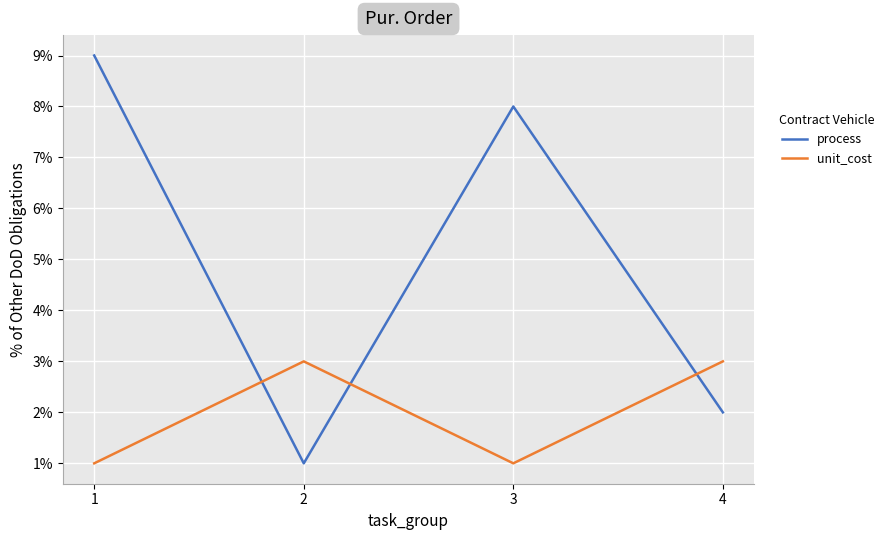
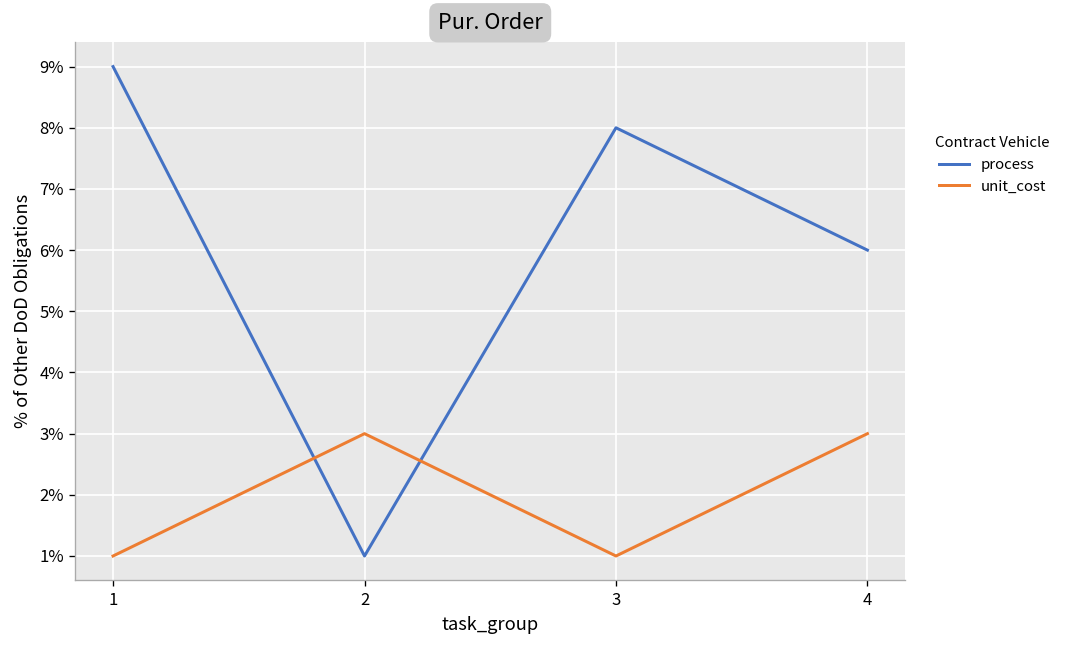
  {
    "process": {
      "1": "9%",
      "2": "1%",
      "3": "8%",
-     "4": "2%"
+     "4": "6%"
    },
    "unit_cost": {
      "1": "1%",
      "2": "3%",
      "3": "1%",
      "4": "3%"
    }
  }
